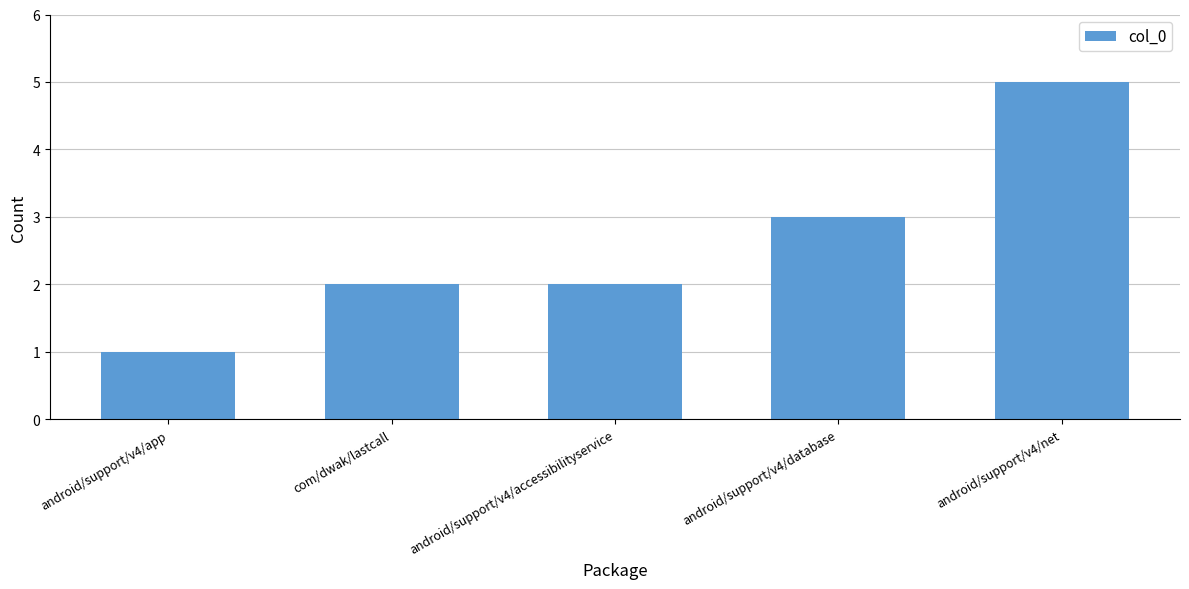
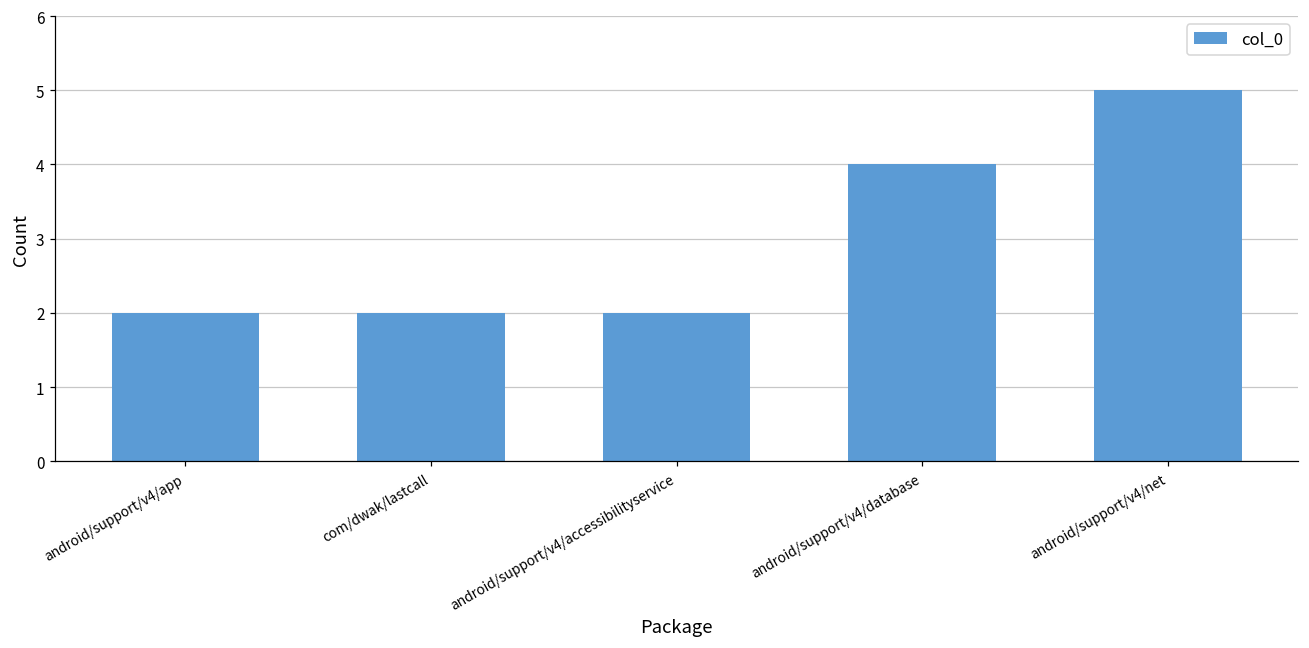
  {
-   "android/support/v4/app": 1,
+   "android/support/v4/app": 2,
    "com/dwak/lastcall": 2,
    "android/support/v4/accessibilityservice": 2,
-   "android/support/v4/database": 3,
+   "android/support/v4/database": 4,
    "android/support/v4/net": 5
  }
